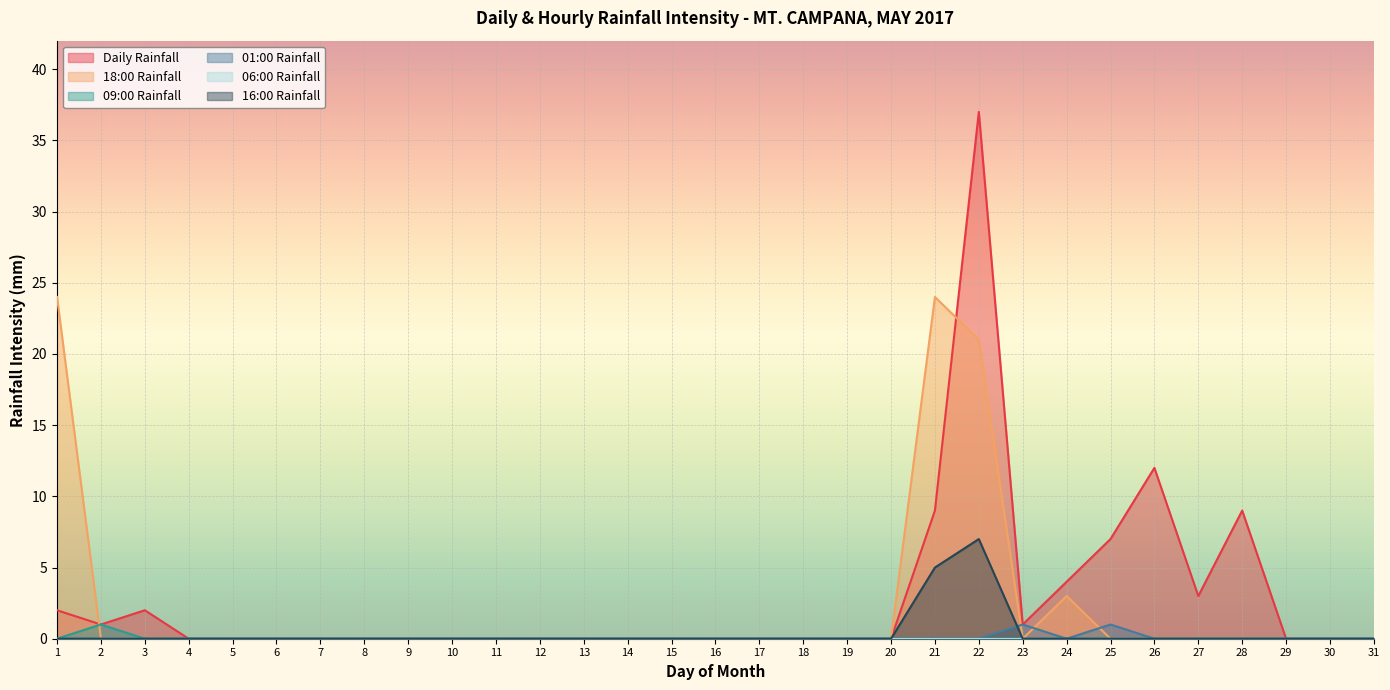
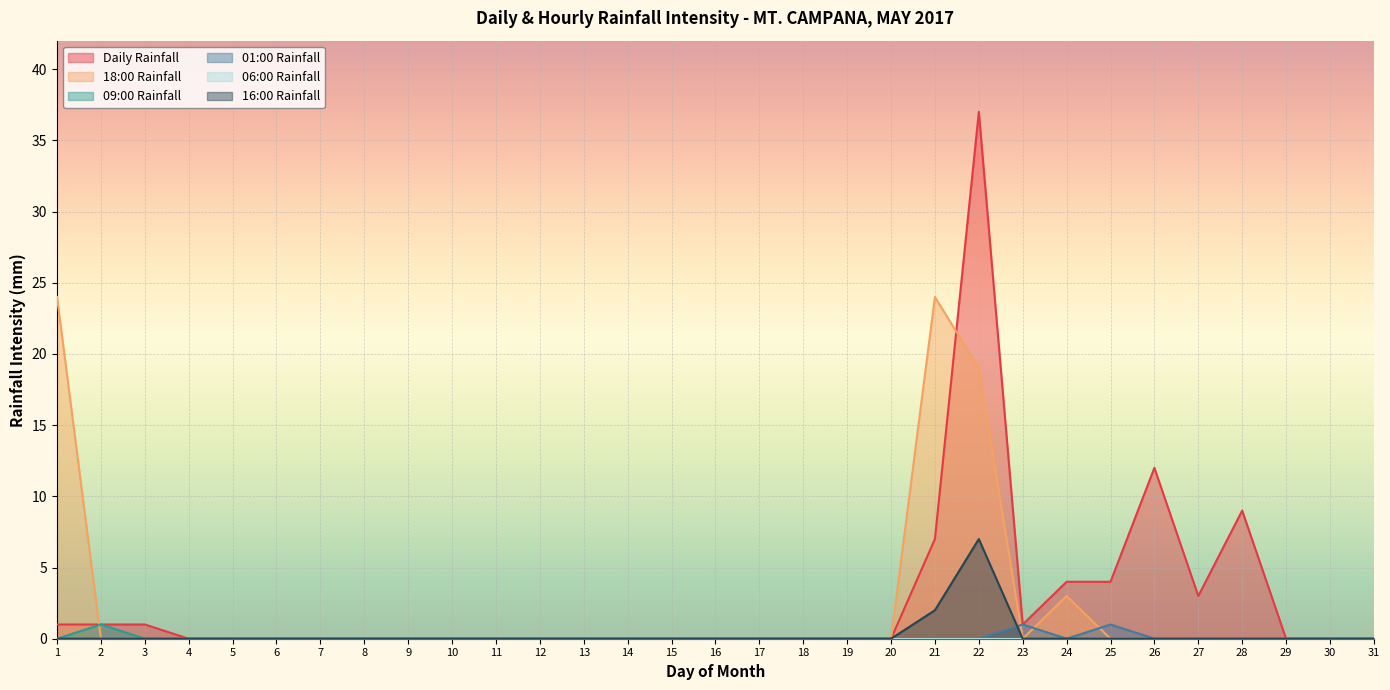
  {
    "Daily Rainfall": {
-     "1": 2,
-     "3": 2,
-     "21": 9,
+     "1": 1,
+     "3": 1,
+     "21": 7,
      "22": 37,
      "24": 4,
-     "25": 7,
+     "25": 4,
      "26": 12,
      "27": 3,
      "28": 9
    },
    "18:00 Rainfall": {
      "1": 24,
      "21": 24,
-     "22": 21,
+     "22": 19,
      "24": 3
    },
    "16:00 Rainfall": {
-     "21": 5,
+     "21": 2,
      "22": 7
    }
  }
